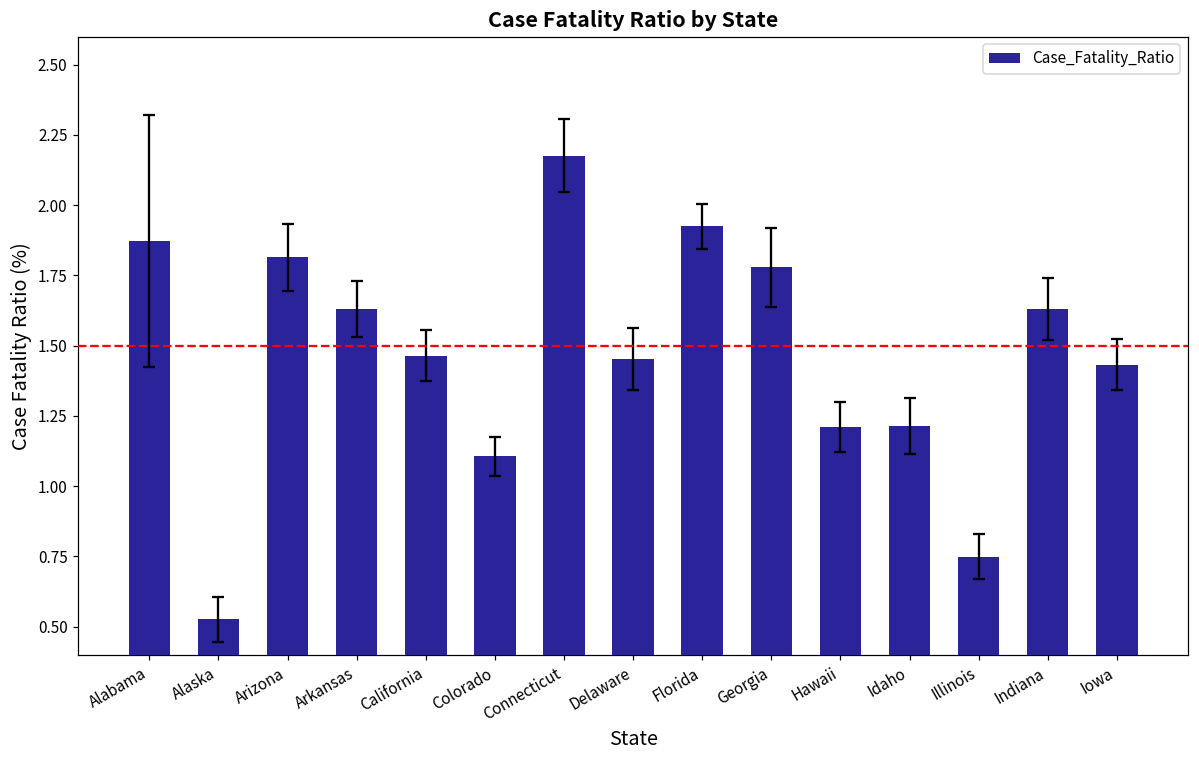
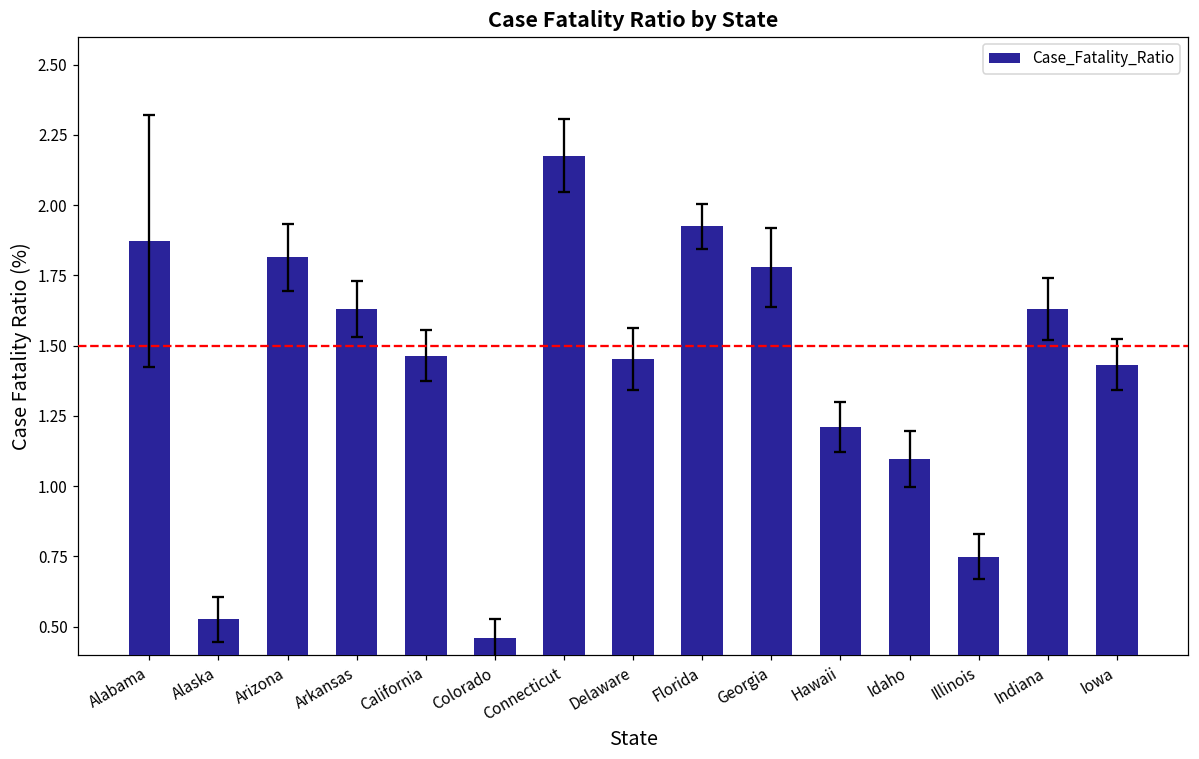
  {
    "Case_Fatality_Ratio": {
      "Alabama": 1.87,
      "Alaska": 0.53,
      "Arizona": 1.81,
      "Arkansas": 1.63,
      "California": 1.46,
-     "Colorado": 1.11,
+     "Colorado": 0.46,
      "Connecticut": 2.18,
      "Delaware": 1.45,
      "Florida": 1.92,
      "Georgia": 1.78,
      "Hawaii": 1.21,
-     "Idaho": 1.21,
+     "Idaho": 1.10,
      "Illinois": 0.75,
      "Indiana": 1.63,
      "Iowa": 1.43
    }
  }
